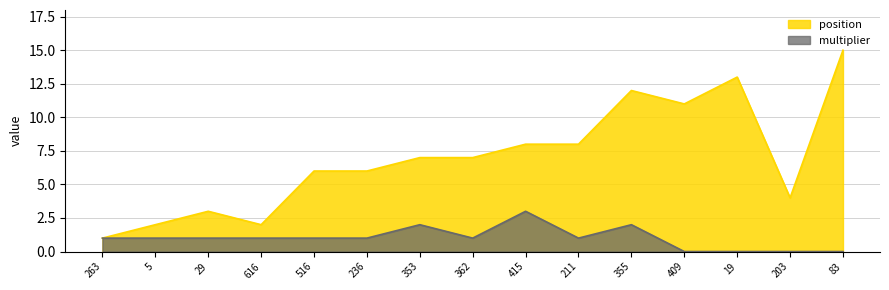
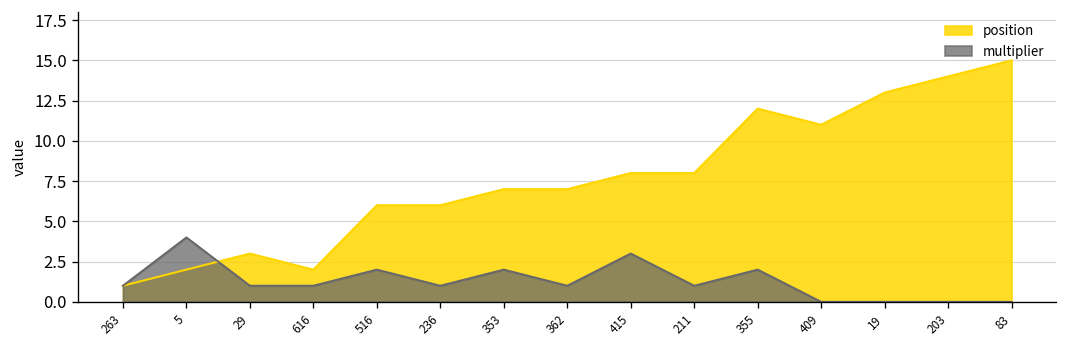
  {
    "position": {
      "5": 2,
      "29": 3,
      "616": 2,
      "516": 6,
      "236": 6,
      "353": 7,
      "362": 7,
      "415": 8,
      "211": 8,
      "355": 12,
      "409": 11,
      "19": 13,
-     "203": 4,
+     "203": 14,
      "83": 15
    },
    "multiplier": {
-     "5": 1,
+     "5": 4,
      "29": 1,
      "616": 1,
-     "516": 1,
+     "516": 2,
      "236": 1,
      "353": 2,
      "362": 1,
      "415": 3,
      "211": 1,
      "355": 2,
      "409": 0,
      "19": 0,
      "203": 0,
      "83": 0
    }
  }
